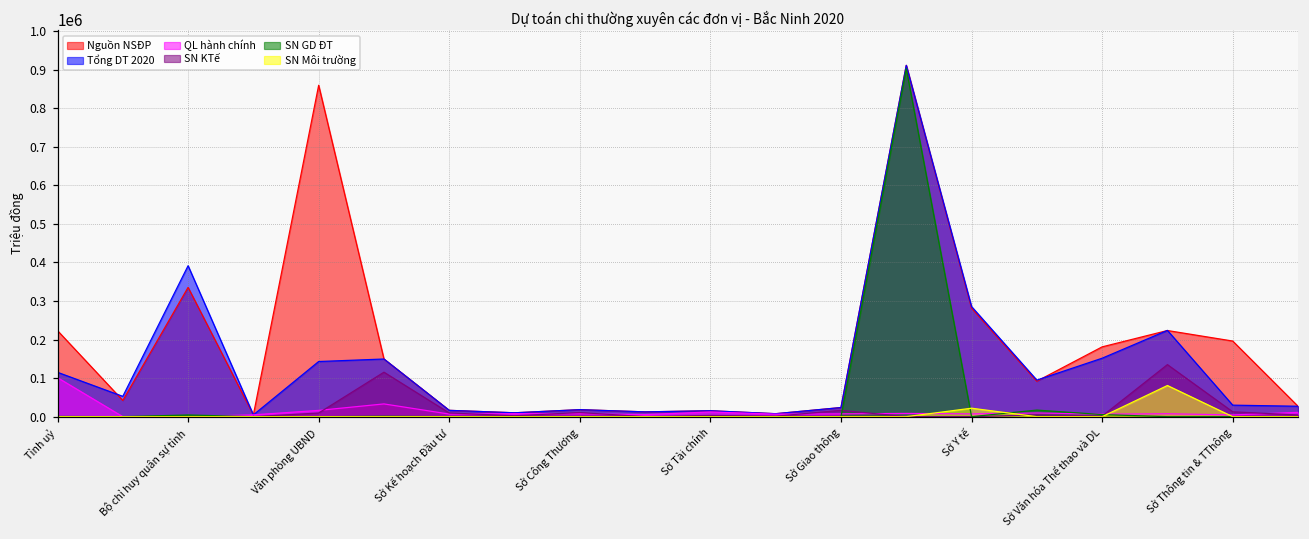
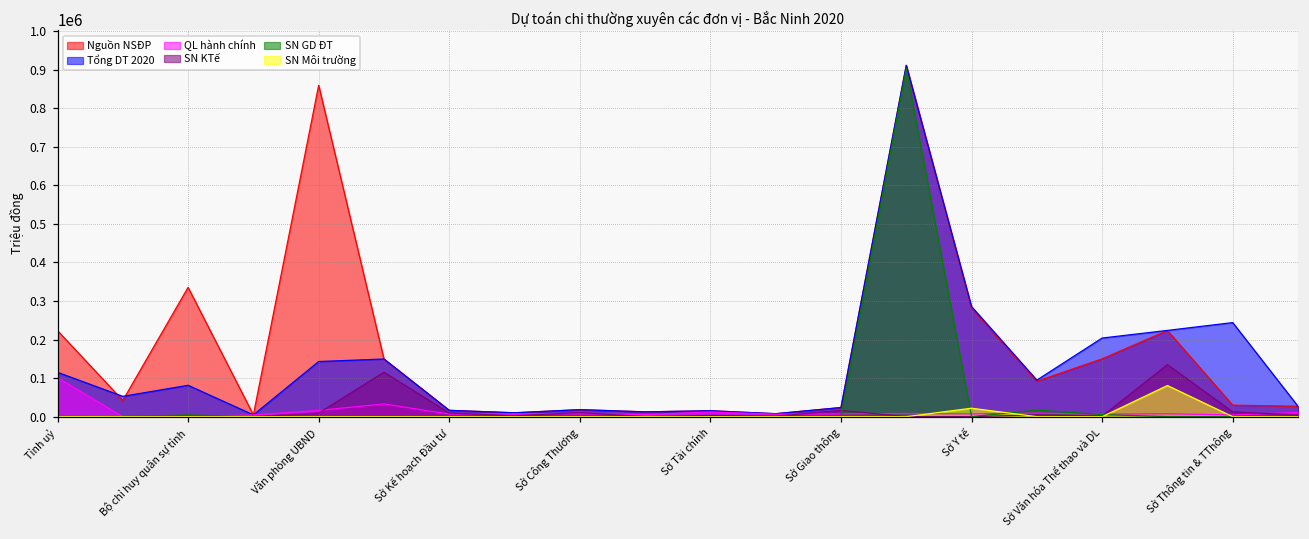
  {
    "Nguồn NSĐP": {
      "Tỉnh uỷ": 220000,
      "Bộ chỉ huy quân sự tỉnh": 340000,
      "Văn phòng UBND": 860000,
-     "Sở Văn hóa Thể thao và DL": 180000,
-     "Sở Thông tin & TThông": 200000
+     "Sở Văn hóa Thể thao và DL": 150000,
+     "Sở Thông tin & TThông": 30000
    },
    "Tổng DT 2020": {
      "Tỉnh uỷ": 120000,
-     "Bộ chỉ huy quân sự tỉnh": 390000,
+     "Bộ chỉ huy quân sự tỉnh": 80000,
      "Văn phòng UBND": 140000,
-     "Sở Văn hóa Thể thao và DL": 150000,
-     "Sở Thông tin & TThông": 30000
+     "Sở Văn hóa Thể thao và DL": 200000,
+     "Sở Thông tin & TThông": 240000
    },
    "QL hành chính": {
      "Tỉnh uỷ": 100000,
      "Sở Giao thông": 10000
    },
    "SN KTế": {
      "Sở Thông tin & TThông": 10000
    },
    "SN Môi trường": {
      "Sở Y tế": 20000
    }
  }
